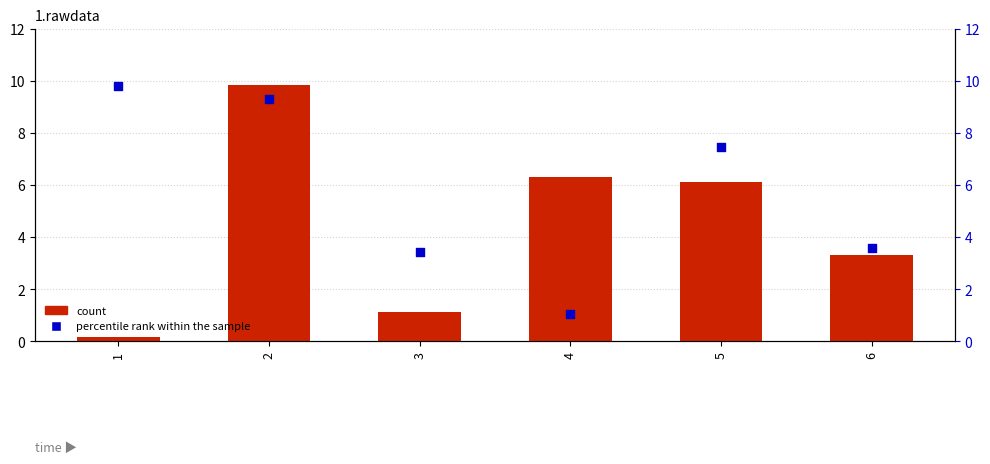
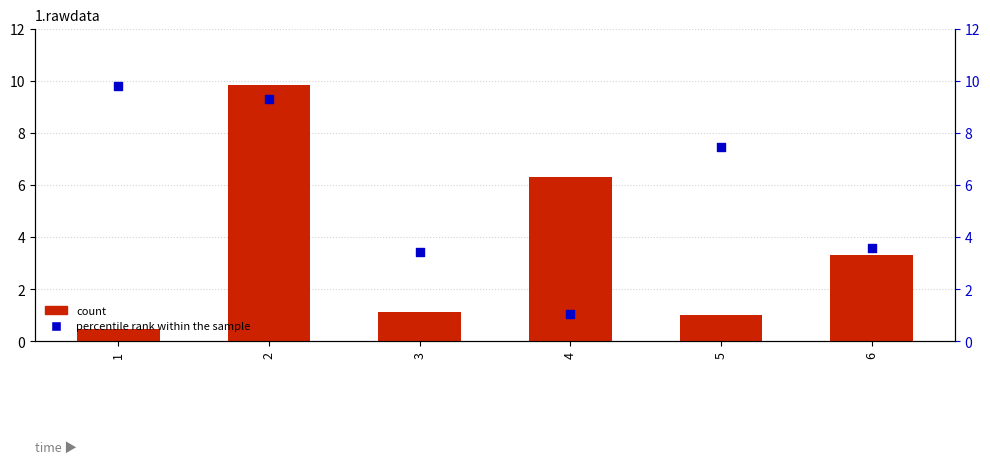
  {
    "count": {
-     "1": 0.2,
+     "1": 0.5,
      "2": 9.9,
      "3": 1.1,
      "4": 6.3,
-     "5": 6.1,
+     "5": 1.0,
      "6": 3.3
    }
  }
